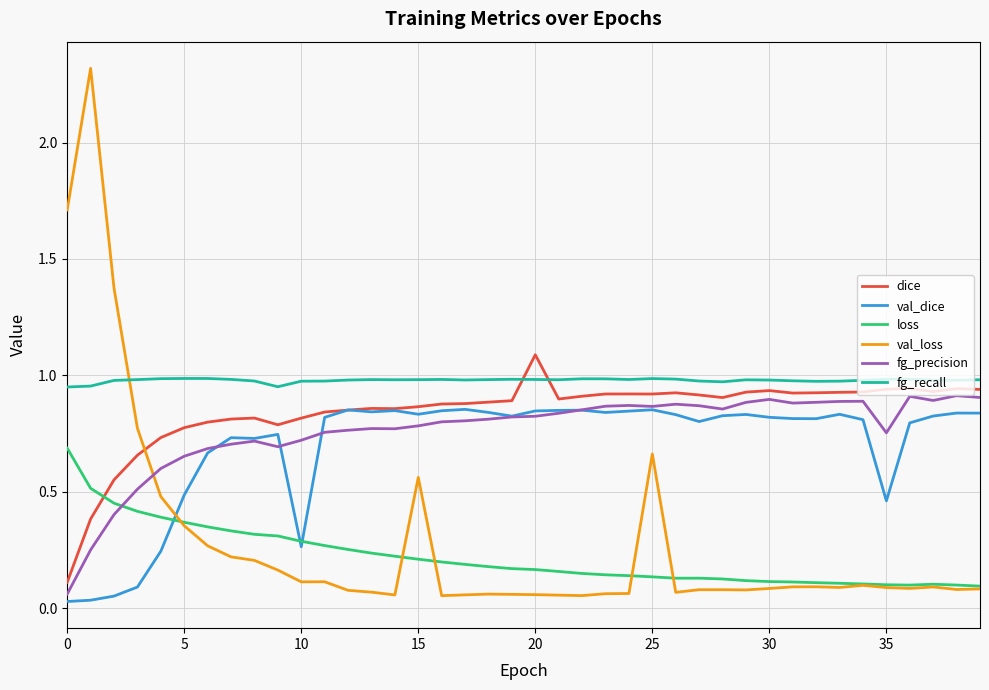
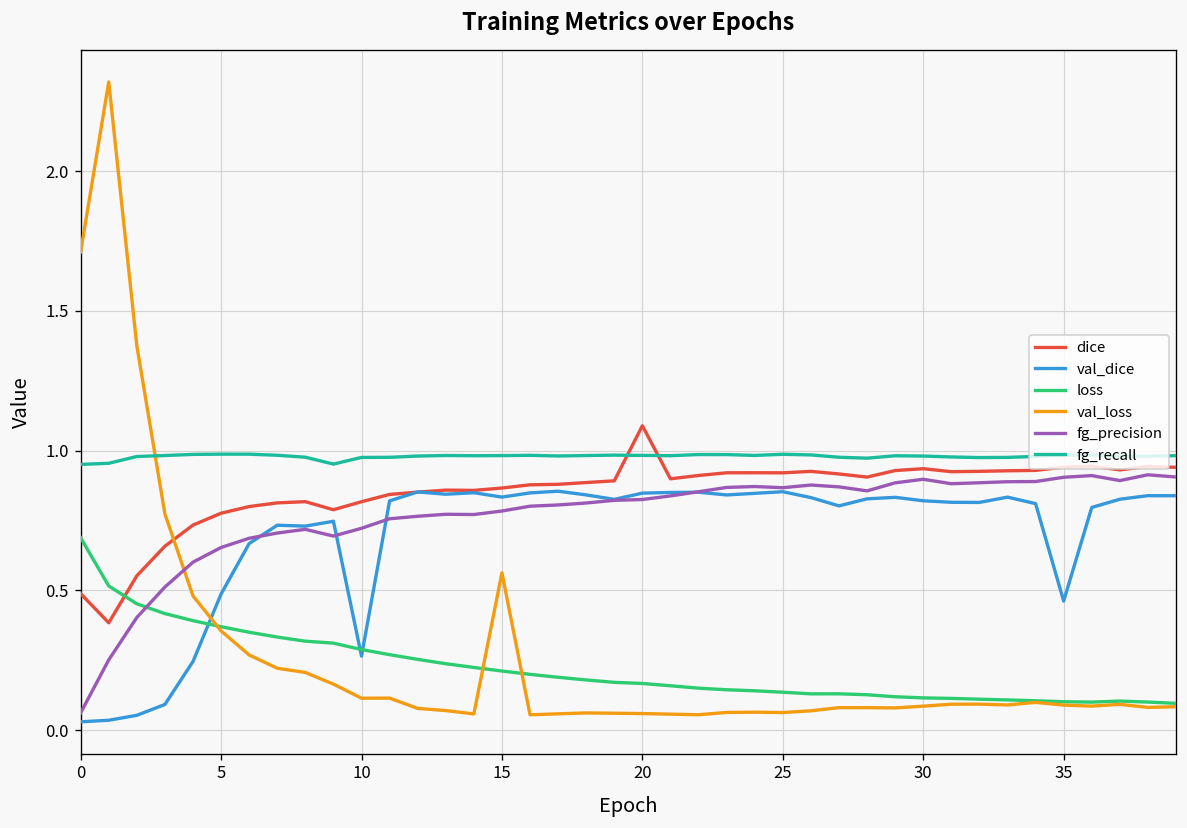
  {
    "dice": {
-     "0": 0.11,
+     "0": 0.49,
      "5": 0.78,
      "10": 0.82,
      "15": 0.87,
      "20": 1.09,
      "25": 0.92,
      "30": 0.94
    },
    "val_dice": {
      "0": 0.03,
      "5": 0.49,
      "10": 0.26,
      "15": 0.83,
      "20": 0.85,
      "25": 0.85,
      "30": 0.82,
      "35": 0.46
    },
    "val_loss": {
      "0": 1.71,
      "5": 0.35,
      "10": 0.11,
      "15": 0.56,
      "20": 0.06,
-     "25": 0.66,
+     "25": 0.06,
      "30": 0.09,
      "35": 0.09
    },
    "fg_precision": {
      "0": 0.06,
      "5": 0.65,
      "10": 0.72,
      "15": 0.78,
      "20": 0.82,
      "25": 0.87,
      "30": 0.90,
-     "35": 0.75
+     "35": 0.90
    }
  }
